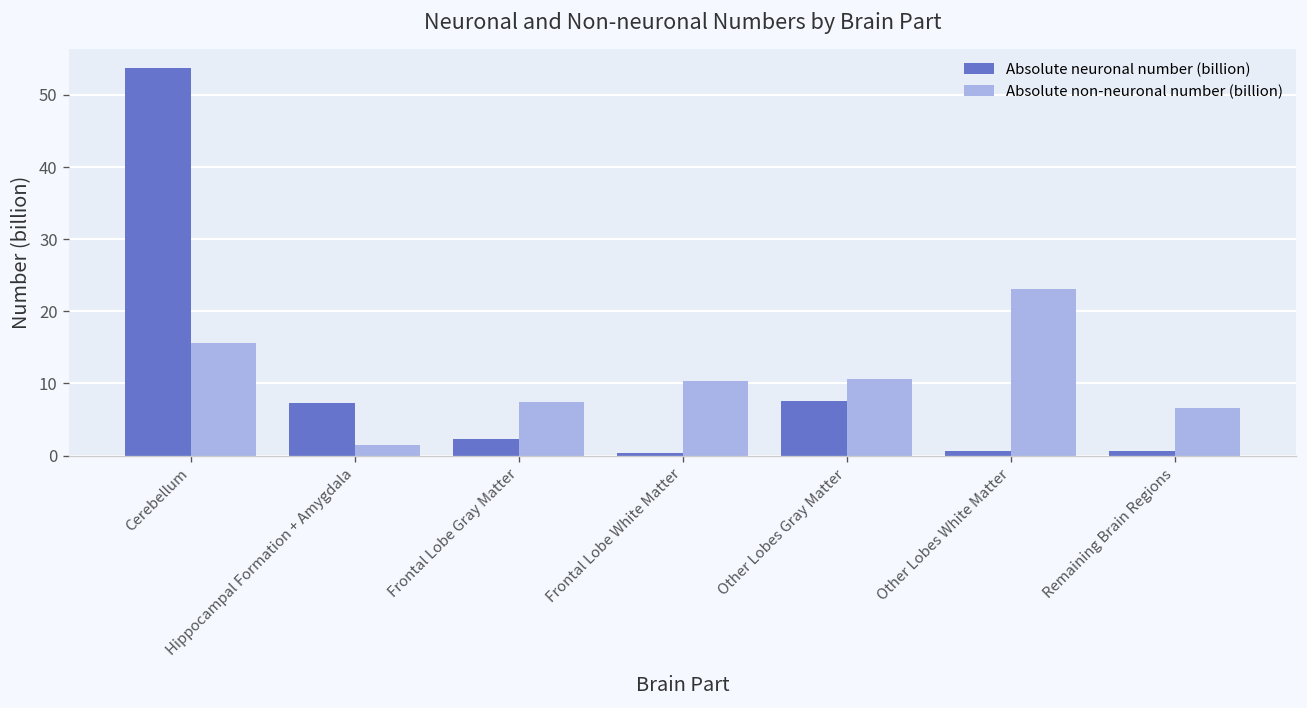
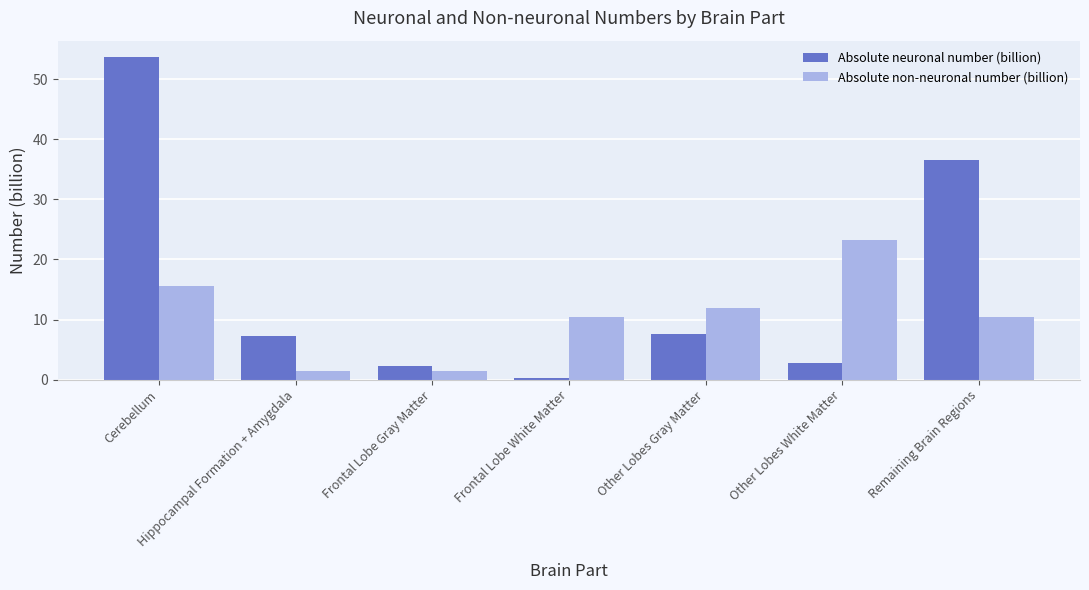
  {
    "Absolute neuronal number (billion)": {
      "Cerebellum": 54,
      "Hippocampal Formation + Amygdala": 7,
      "Frontal Lobe Gray Matter": 2,
      "Other Lobes Gray Matter": 8,
-     "Other Lobes White Matter": 1,
-     "Remaining Brain Regions": 1
+     "Other Lobes White Matter": 3,
+     "Remaining Brain Regions": 37
    },
    "Absolute non-neuronal number (billion)": {
      "Cerebellum": 16,
      "Hippocampal Formation + Amygdala": 1,
-     "Frontal Lobe Gray Matter": 7,
+     "Frontal Lobe Gray Matter": 1,
      "Frontal Lobe White Matter": 10,
-     "Other Lobes Gray Matter": 11,
+     "Other Lobes Gray Matter": 12,
      "Other Lobes White Matter": 23,
-     "Remaining Brain Regions": 7
+     "Remaining Brain Regions": 10
    }
  }
